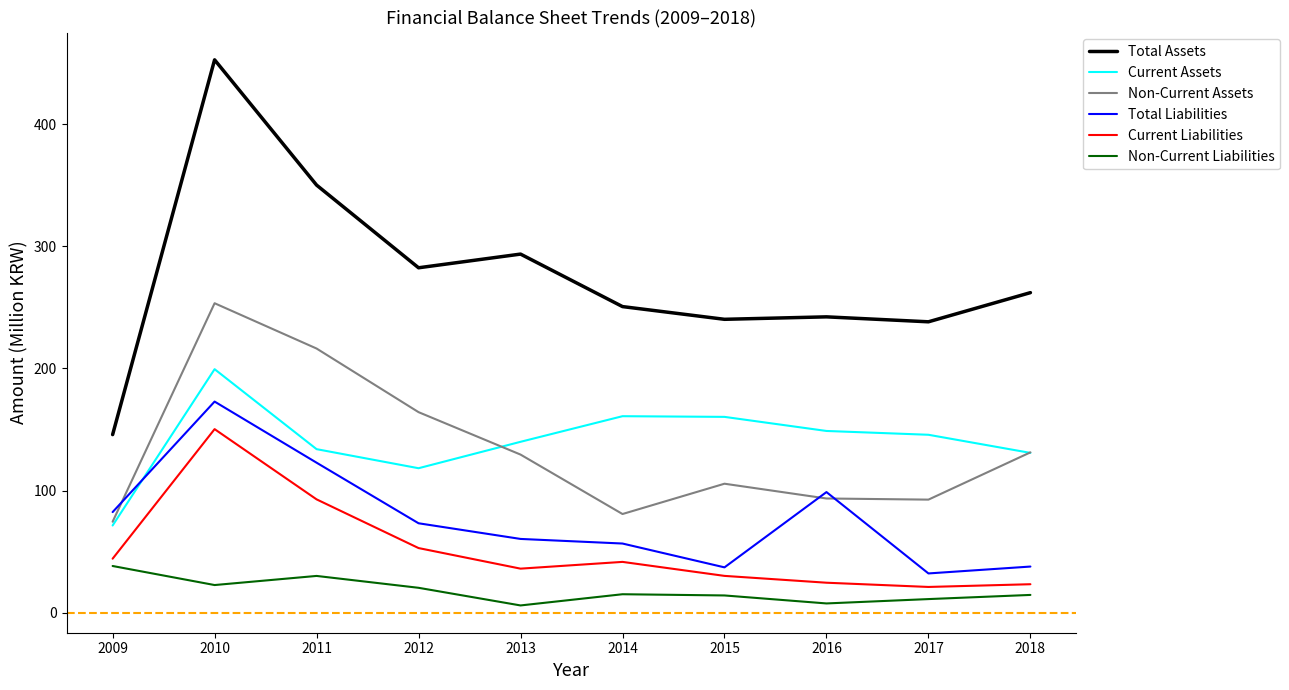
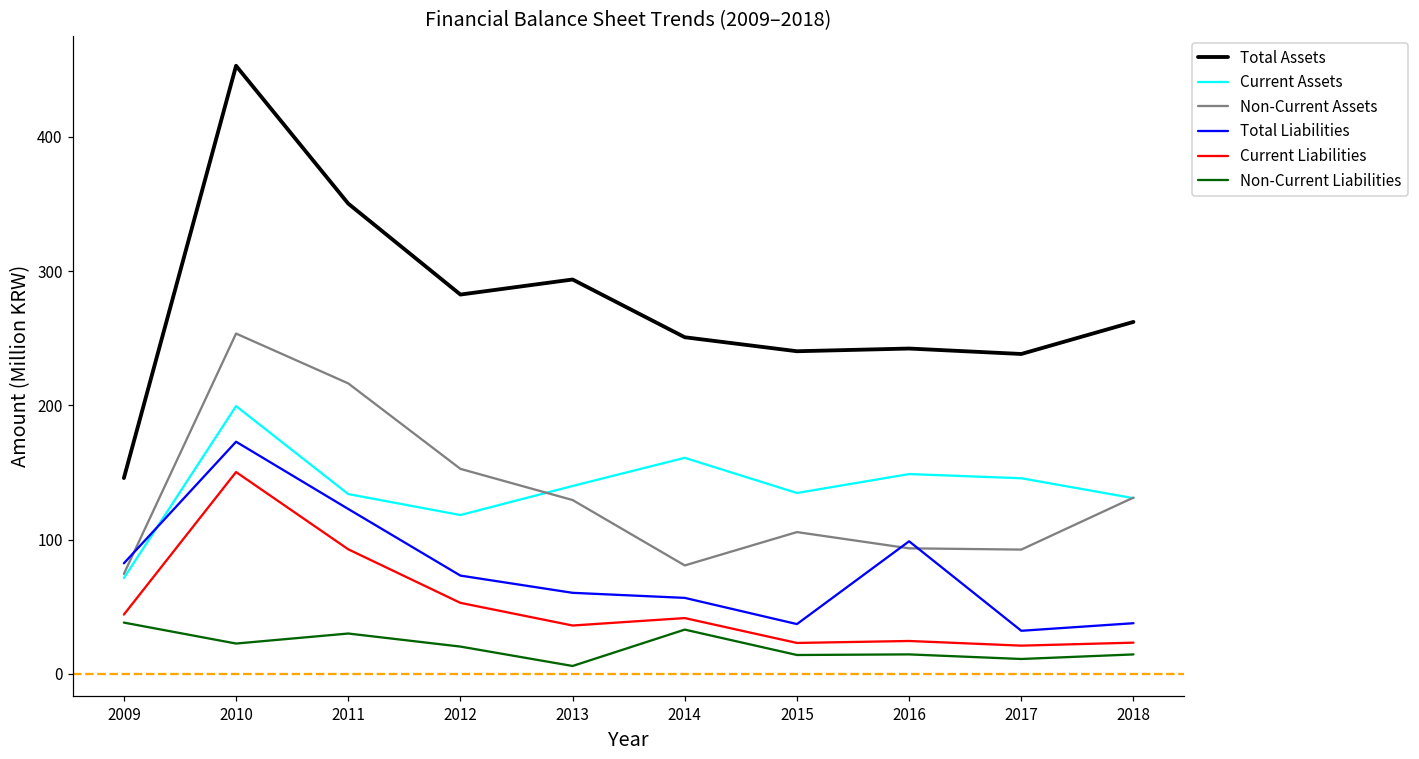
  {
    "Total Assets": {
      "2009": 146,
      "2010": 453,
      "2011": 350,
      "2012": 282,
      "2013": 294,
      "2014": 251,
      "2015": 240,
      "2016": 242,
      "2017": 238,
      "2018": 262
    },
    "Current Assets": {
      "2009": 71,
      "2010": 199,
      "2011": 134,
      "2012": 118,
      "2013": 140,
      "2014": 161,
-     "2015": 160,
+     "2015": 135,
      "2016": 149,
      "2017": 146
    },
    "Non-Current Assets": {
      "2009": 74,
      "2010": 253,
      "2011": 216,
-     "2012": 164,
+     "2012": 153,
      "2013": 129,
      "2014": 81,
      "2015": 106,
      "2016": 93,
      "2017": 93
    },
    "Total Liabilities": {
      "2009": 82,
      "2010": 173,
      "2011": 123,
      "2012": 73,
      "2013": 60,
      "2014": 57,
      "2015": 37,
      "2016": 99,
      "2017": 32,
      "2018": 38
    },
    "Current Liabilities": {
      "2009": 44,
      "2010": 150,
      "2011": 93,
      "2012": 53,
      "2013": 36,
      "2014": 42,
-     "2015": 30,
+     "2015": 23,
      "2016": 24,
      "2017": 21,
      "2018": 23
    },
    "Non-Current Liabilities": {
      "2009": 38,
      "2010": 23,
      "2011": 30,
      "2012": 20,
      "2013": 6,
-     "2014": 15,
+     "2014": 33,
      "2015": 14,
-     "2016": 8,
+     "2016": 14,
      "2017": 11,
      "2018": 14
    }
  }
